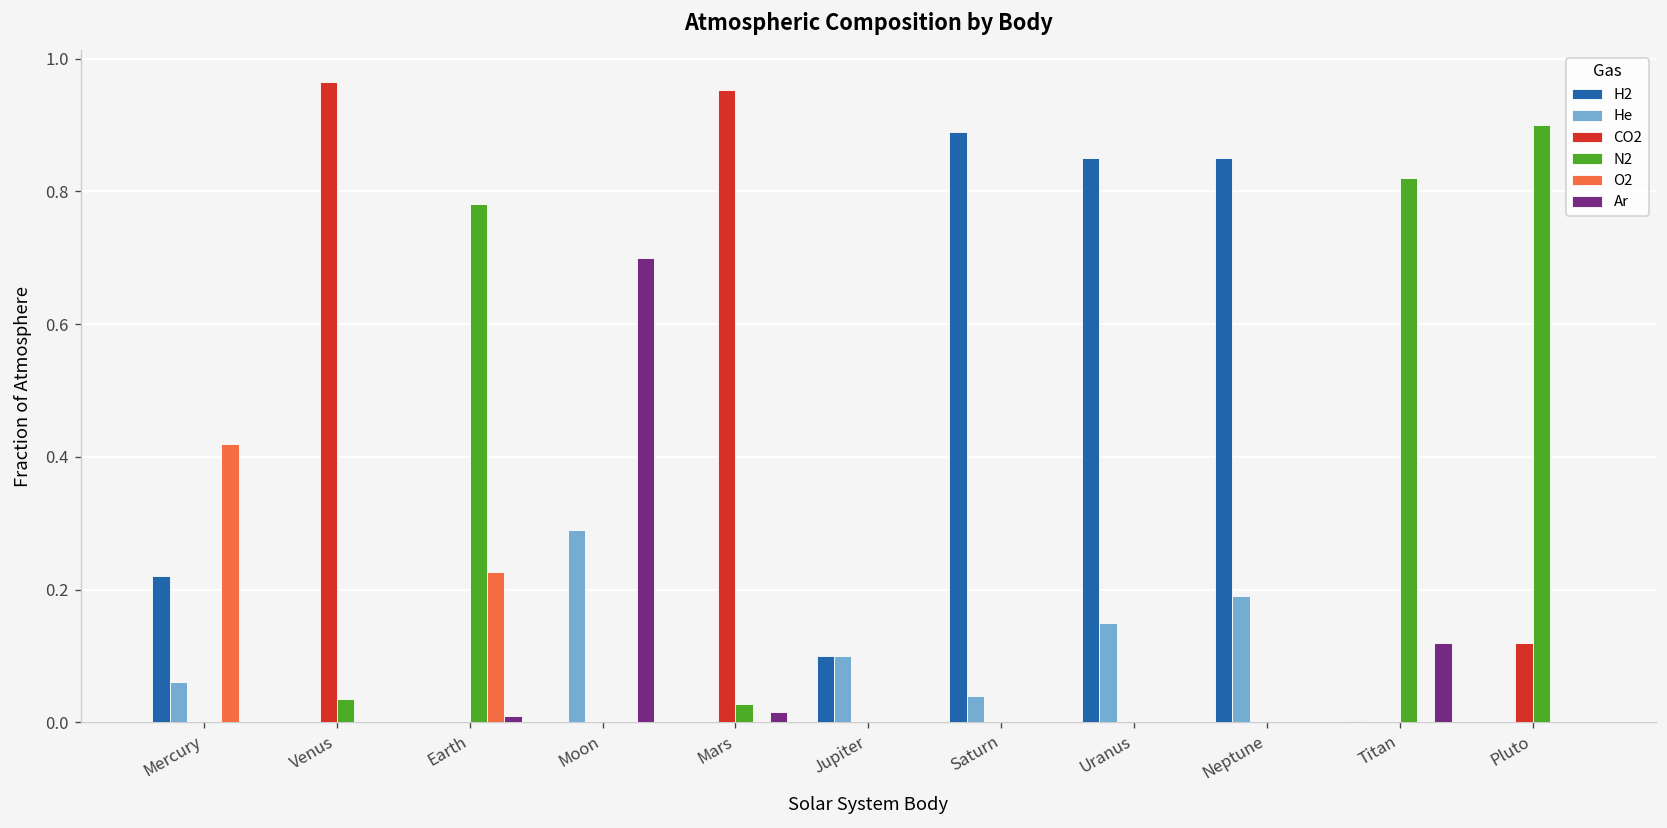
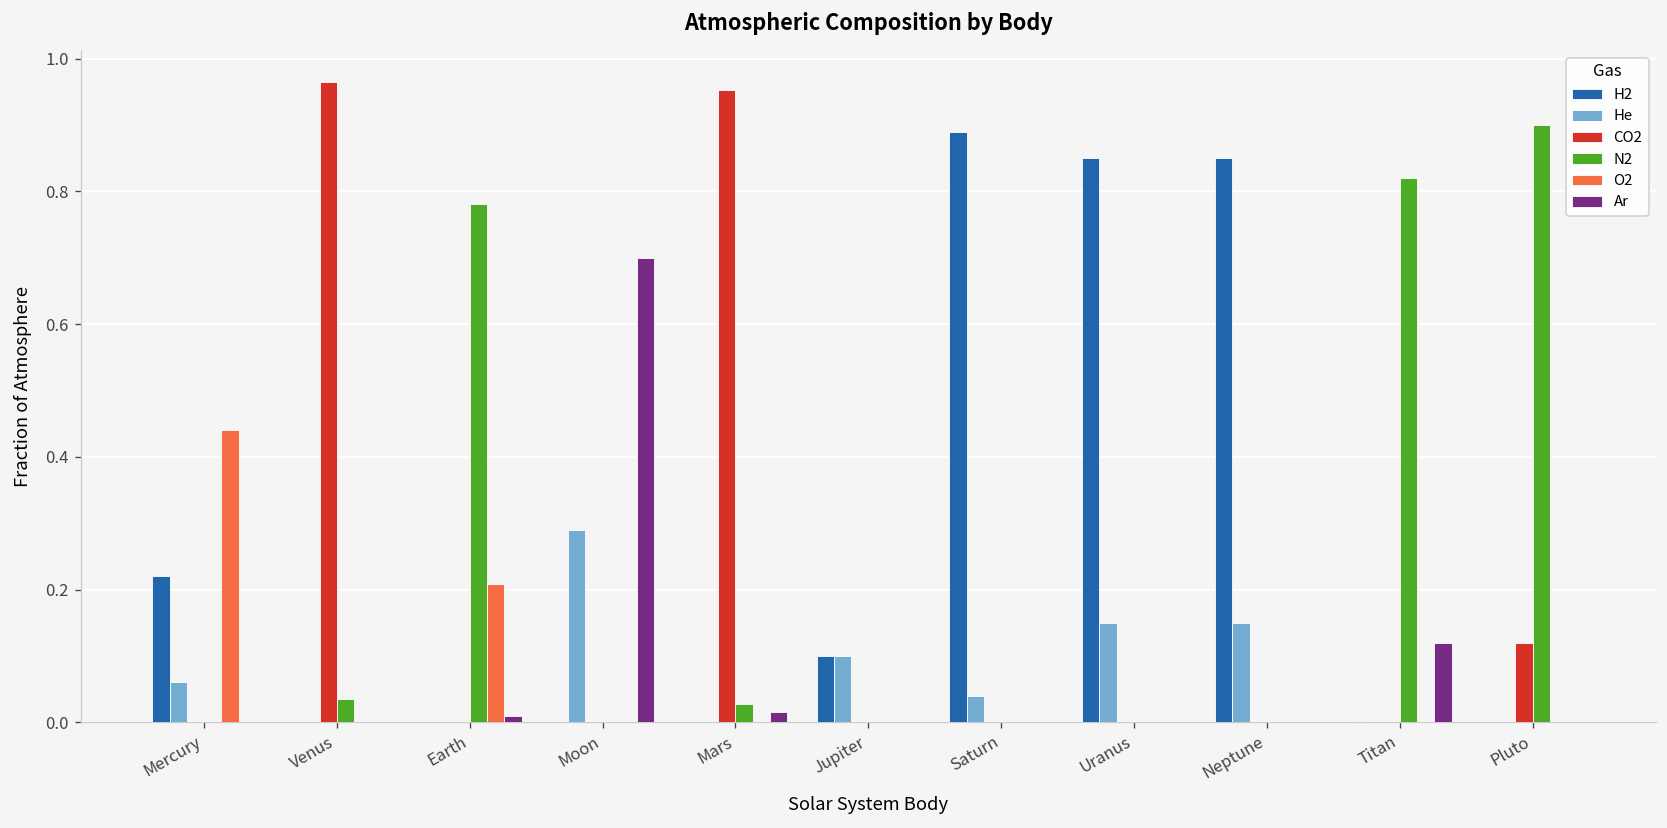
  {
    "H2": {
      "Mercury": 0.22,
      "Venus": 0.00,
      "Earth": 0.00,
      "Moon": 0.00,
      "Mars": 0.00,
      "Jupiter": 0.10,
      "Saturn": 0.89,
      "Uranus": 0.85,
      "Neptune": 0.85,
      "Pluto": 0.00
    },
    "He": {
      "Mercury": 0.06,
      "Earth": 0.00,
      "Moon": 0.29,
      "Mars": 0.00,
      "Jupiter": 0.10,
      "Saturn": 0.04,
      "Uranus": 0.15,
-     "Neptune": 0.19,
+     "Neptune": 0.15,
      "Titan": 0.00,
      "Pluto": 0.00
    },
    "CO2": {
      "Mercury": 0.00,
      "Venus": 0.97,
      "Moon": 0.00,
      "Mars": 0.95,
      "Jupiter": 0.00,
      "Saturn": 0.00,
      "Uranus": 0.00,
      "Neptune": 0.00,
      "Titan": 0.00,
      "Pluto": 0.12
    },
    "N2": {
      "Mercury": 0.00,
      "Venus": 0.04,
      "Earth": 0.78,
      "Moon": 0.00,
      "Mars": 0.03,
      "Jupiter": 0.00,
      "Saturn": 0.00,
      "Uranus": 0.00,
      "Neptune": 0.00,
      "Titan": 0.82,
      "Pluto": 0.90
    },
    "O2": {
-     "Mercury": 0.42,
+     "Mercury": 0.44,
      "Venus": 0.00,
-     "Earth": 0.23,
+     "Earth": 0.21,
      "Moon": 0.00,
      "Jupiter": 0.00,
      "Saturn": 0.00,
      "Uranus": 0.00,
      "Neptune": 0.00,
      "Titan": 0.00,
      "Pluto": 0.00
    },
    "Ar": {
      "Mercury": 0.00,
      "Earth": 0.01,
      "Moon": 0.70,
      "Mars": 0.02,
      "Jupiter": 0.00,
      "Saturn": 0.00,
      "Uranus": 0.00,
      "Neptune": 0.00,
      "Titan": 0.12,
      "Pluto": 0.00
    }
  }
